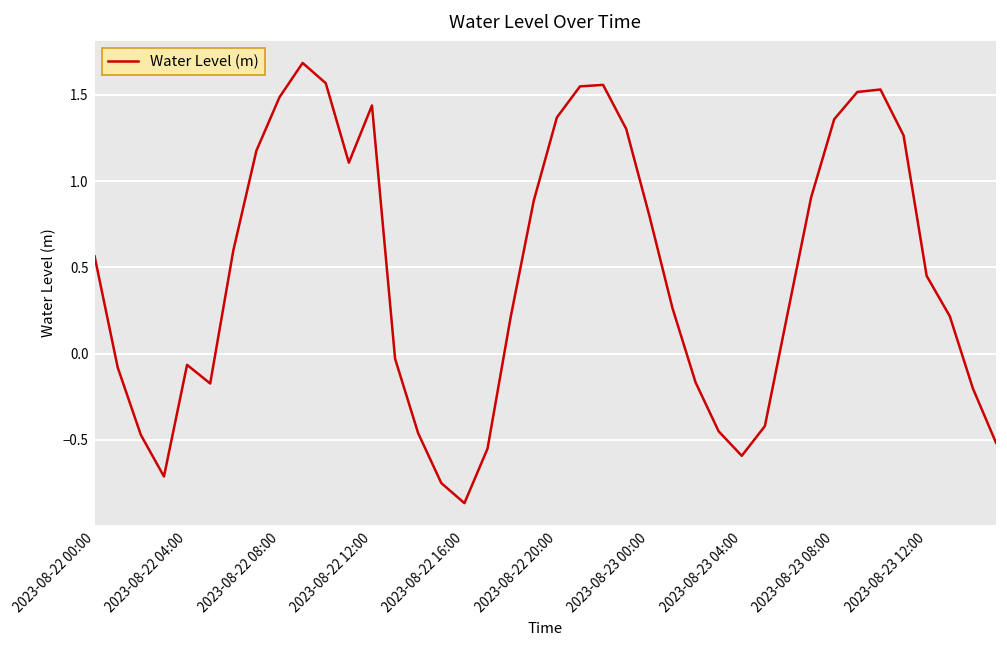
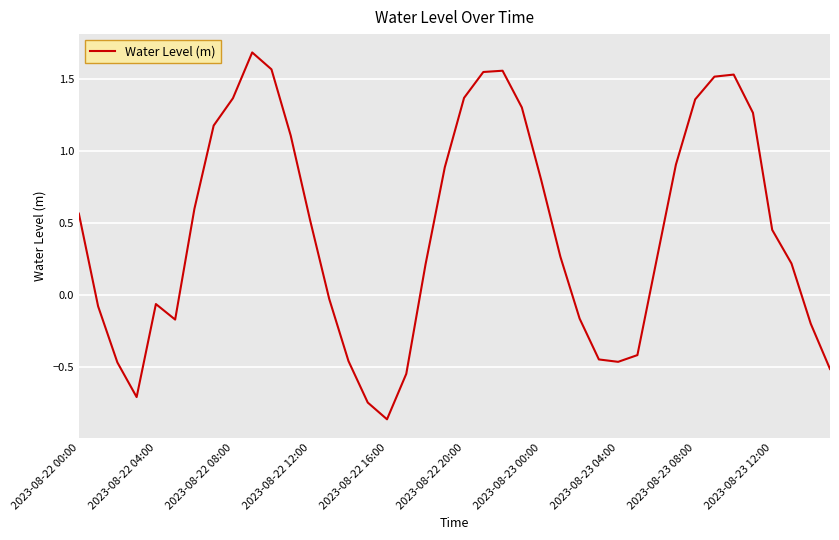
  {
    "2023-08-22 00:00": 0.56,
    "2023-08-22 04:00": -0.06,
-   "2023-08-22 08:00": 1.49,
-   "2023-08-22 12:00": 1.44,
+   "2023-08-22 08:00": 1.37,
+   "2023-08-22 12:00": 0.52,
    "2023-08-22 16:00": -0.87,
    "2023-08-22 20:00": 1.37,
    "2023-08-23 00:00": 0.80,
-   "2023-08-23 04:00": -0.59,
+   "2023-08-23 04:00": -0.47,
    "2023-08-23 08:00": 1.36,
    "2023-08-23 12:00": 0.45
  }
